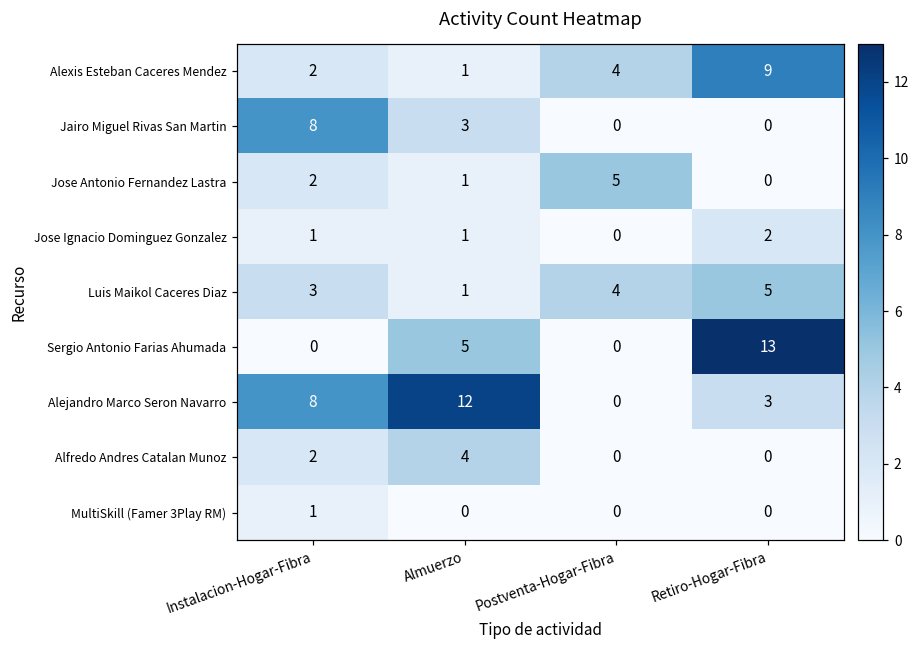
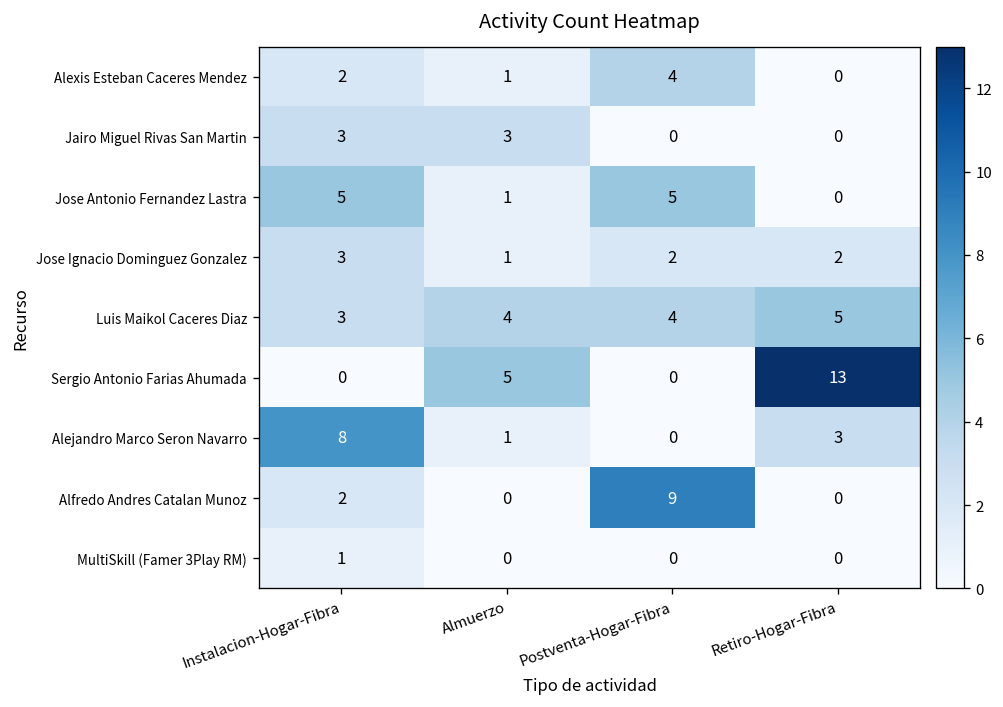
  {
    "Alexis Esteban Caceres Mendez": {
      "Instalacion-Hogar-Fibra": 2,
      "Almuerzo": 1,
      "Postventa-Hogar-Fibra": 4,
-     "Retiro-Hogar-Fibra": 9
+     "Retiro-Hogar-Fibra": 0
    },
    "Jairo Miguel Rivas San Martin": {
-     "Instalacion-Hogar-Fibra": 8,
+     "Instalacion-Hogar-Fibra": 3,
      "Almuerzo": 3,
      "Postventa-Hogar-Fibra": 0,
      "Retiro-Hogar-Fibra": 0
    },
    "Jose Antonio Fernandez Lastra": {
-     "Instalacion-Hogar-Fibra": 2,
+     "Instalacion-Hogar-Fibra": 5,
      "Almuerzo": 1,
      "Postventa-Hogar-Fibra": 5,
      "Retiro-Hogar-Fibra": 0
    },
    "Jose Ignacio Dominguez Gonzalez": {
-     "Instalacion-Hogar-Fibra": 1,
+     "Instalacion-Hogar-Fibra": 3,
      "Almuerzo": 1,
-     "Postventa-Hogar-Fibra": 0,
+     "Postventa-Hogar-Fibra": 2,
      "Retiro-Hogar-Fibra": 2
    },
    "Luis Maikol Caceres Diaz": {
      "Instalacion-Hogar-Fibra": 3,
-     "Almuerzo": 1,
+     "Almuerzo": 4,
      "Postventa-Hogar-Fibra": 4,
      "Retiro-Hogar-Fibra": 5
    },
    "Sergio Antonio Farias Ahumada": {
      "Instalacion-Hogar-Fibra": 0,
      "Almuerzo": 5,
      "Postventa-Hogar-Fibra": 0,
      "Retiro-Hogar-Fibra": 13
    },
    "Alejandro Marco Seron Navarro": {
      "Instalacion-Hogar-Fibra": 8,
-     "Almuerzo": 12,
+     "Almuerzo": 1,
      "Postventa-Hogar-Fibra": 0,
      "Retiro-Hogar-Fibra": 3
    },
    "Alfredo Andres Catalan Munoz": {
      "Instalacion-Hogar-Fibra": 2,
-     "Almuerzo": 4,
-     "Postventa-Hogar-Fibra": 0,
+     "Almuerzo": 0,
+     "Postventa-Hogar-Fibra": 9,
      "Retiro-Hogar-Fibra": 0
    },
    "MultiSkill (Famer 3Play RM)": {
      "Instalacion-Hogar-Fibra": 1,
      "Almuerzo": 0,
      "Postventa-Hogar-Fibra": 0,
      "Retiro-Hogar-Fibra": 0
    }
  }
